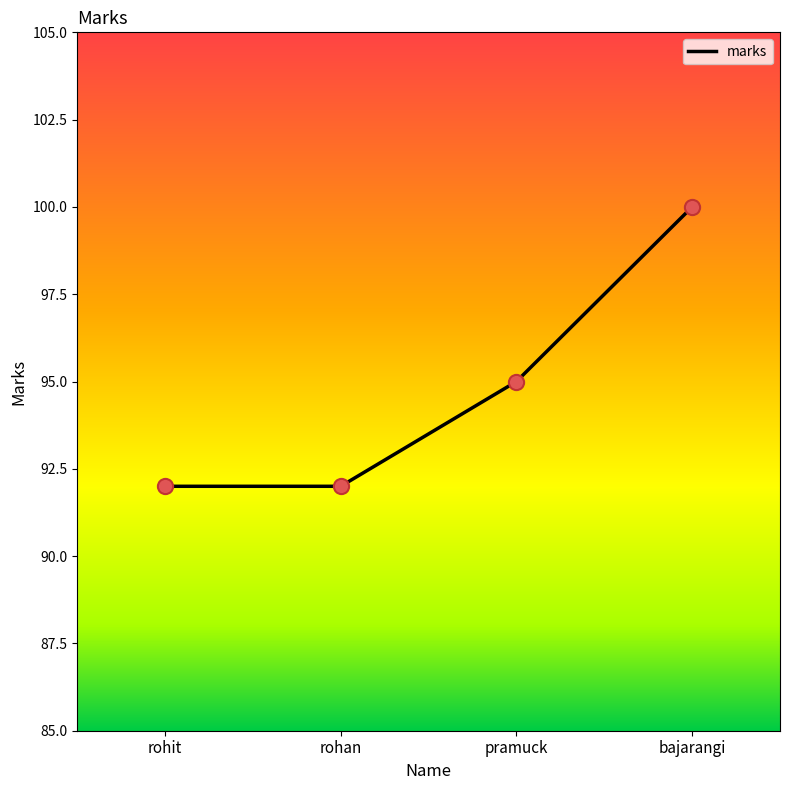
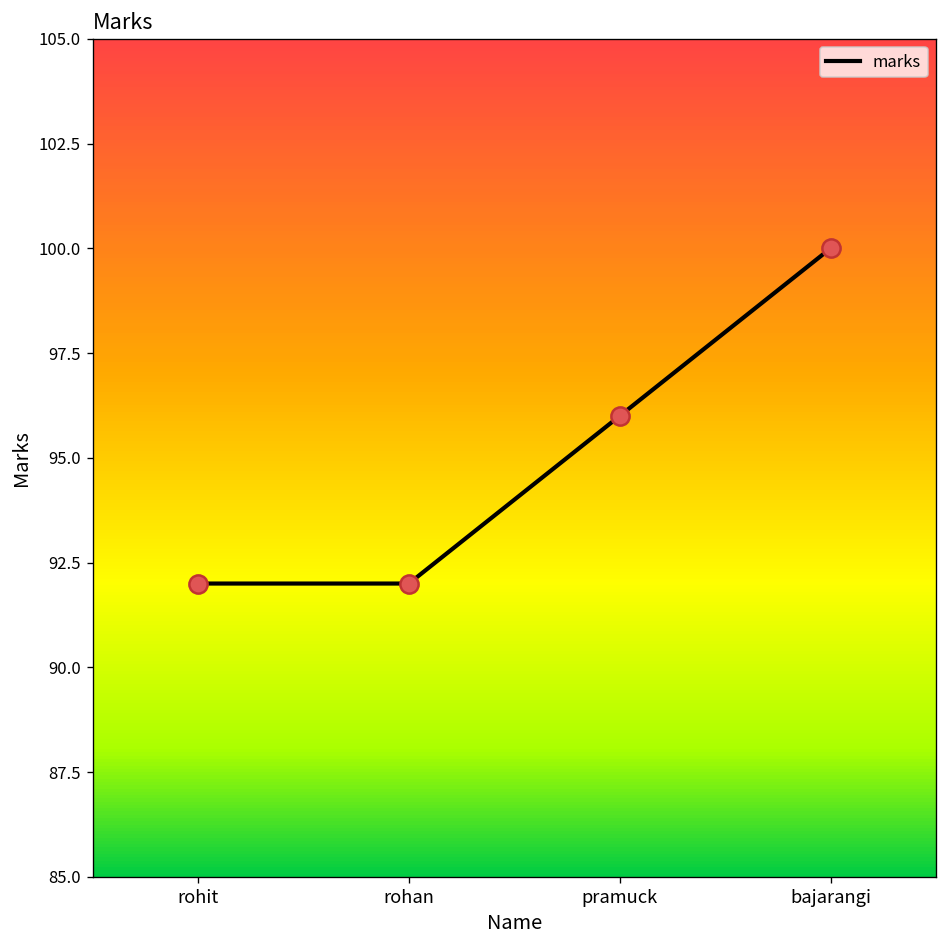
  {
    "rohit": 92,
    "rohan": 92,
-   "pramuck": 95,
+   "pramuck": 96,
    "bajarangi": 100
  }
